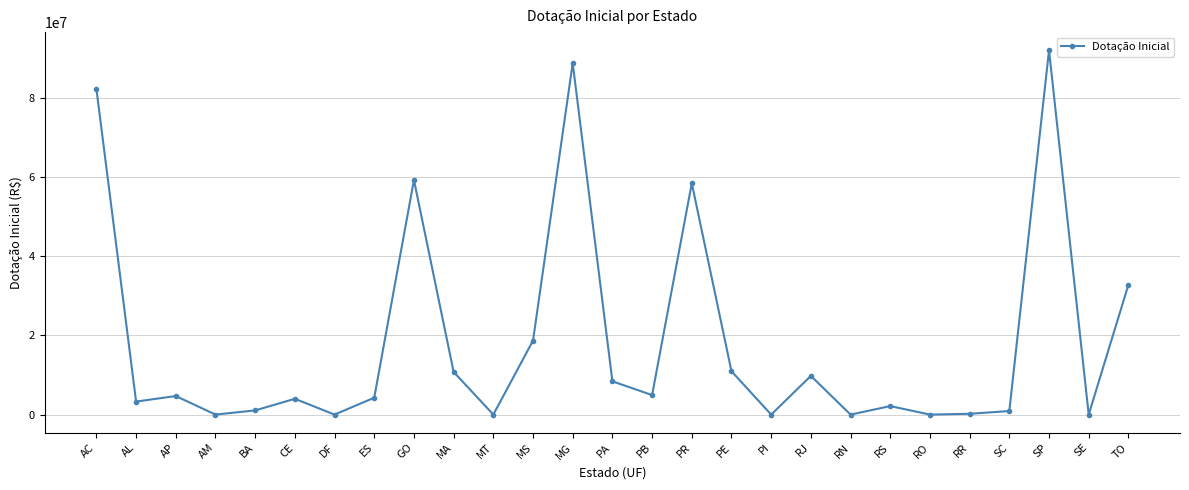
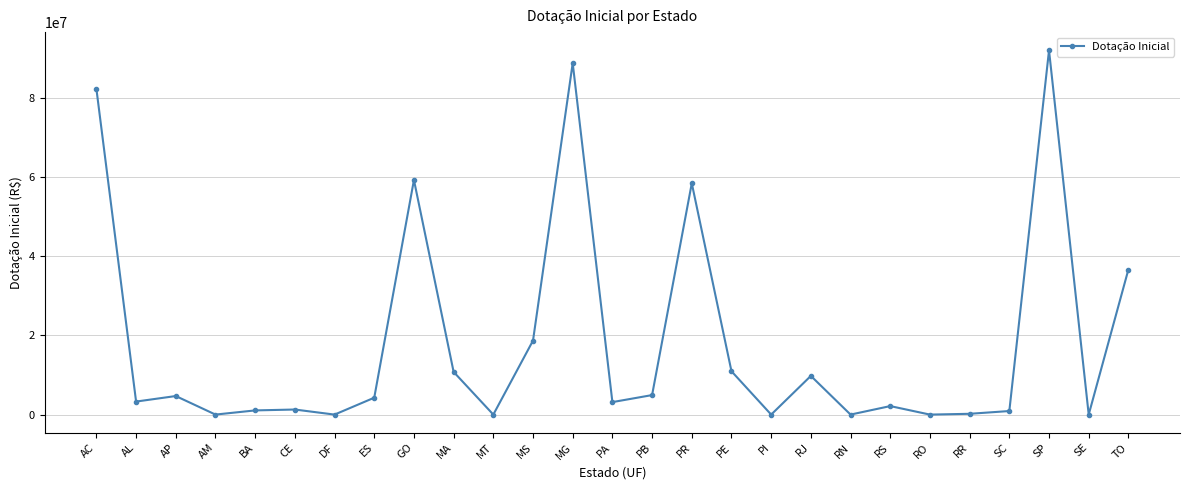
  {
    "AC": 82000000,
    "AL": 3000000,
    "AP": 5000000,
    "AM": 0,
    "BA": 1000000,
-   "CE": 4000000,
+   "CE": 1000000,
    "DF": 0,
    "ES": 4000000,
    "GO": 59000000,
    "MA": 11000000,
    "MT": 0,
    "MS": 19000000,
    "MG": 89000000,
-   "PA": 8000000,
+   "PA": 3000000,
    "PB": 5000000,
    "PR": 58000000,
    "PE": 11000000,
    "PI": 0,
    "RJ": 10000000,
    "RN": 0,
    "RS": 2000000,
    "RO": 0,
    "RR": 0,
    "SC": 1000000,
    "SP": 92000000,
    "SE": 0,
-   "TO": 33000000
+   "TO": 37000000
  }
